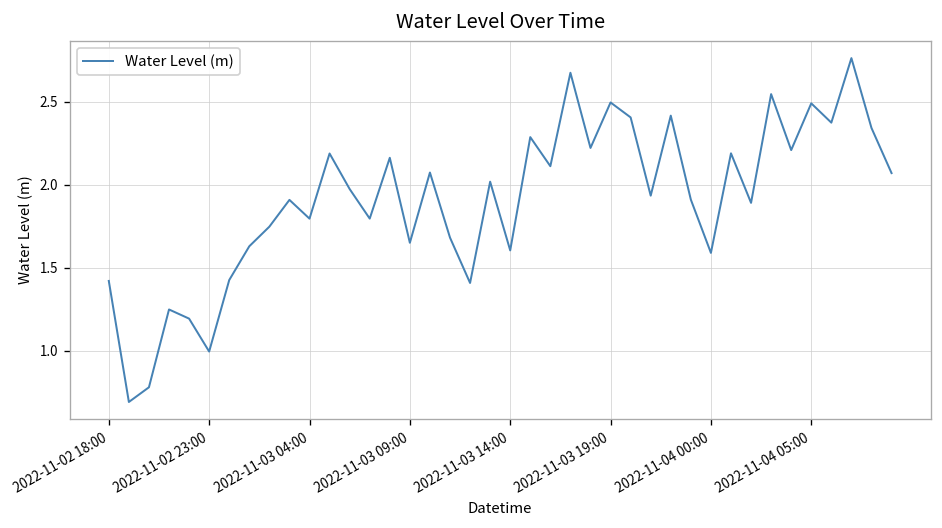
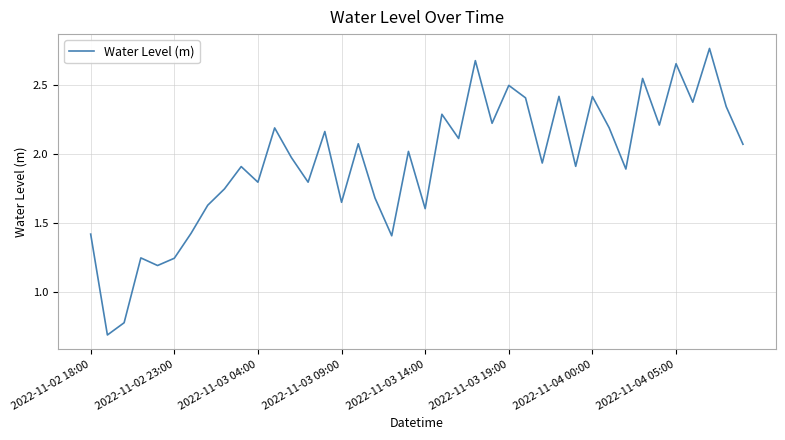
  {
    "2022-11-02 18:00": 1.42,
-   "2022-11-02 23:00": 1.00,
+   "2022-11-02 23:00": 1.25,
    "2022-11-03 04:00": 1.80,
    "2022-11-03 09:00": 1.65,
    "2022-11-03 14:00": 1.60,
    "2022-11-03 19:00": 2.50,
-   "2022-11-04 00:00": 1.59,
-   "2022-11-04 05:00": 2.49
+   "2022-11-04 00:00": 2.41,
+   "2022-11-04 05:00": 2.65
  }
